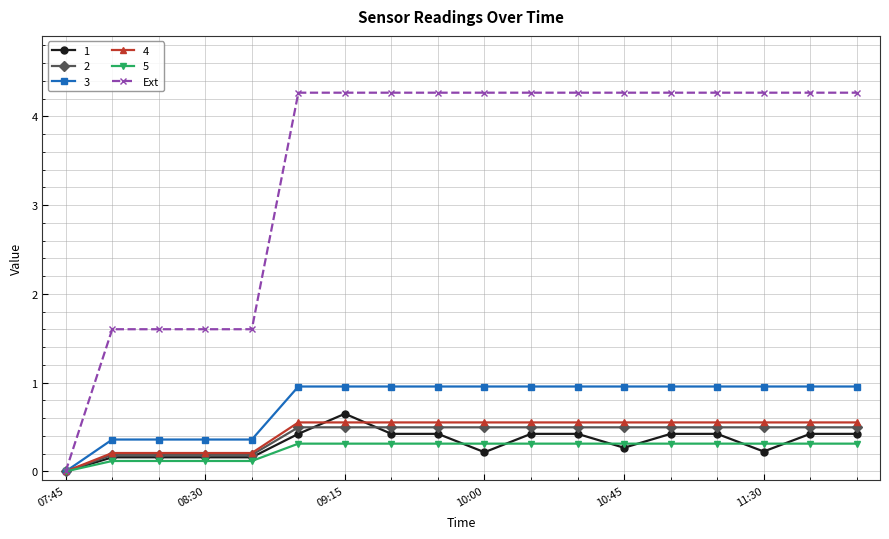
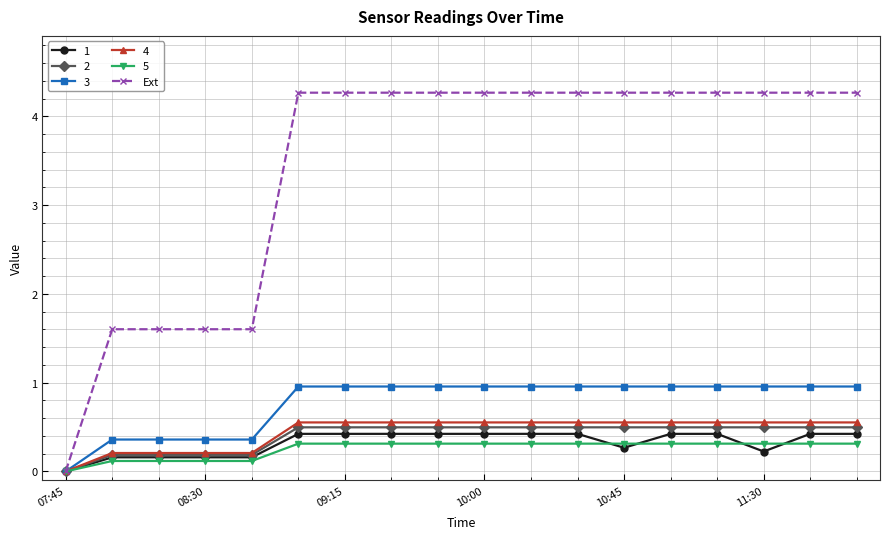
  {
    "1": {
-     "09:15": 0.6,
-     "10:00": 0.2,
+     "09:15": 0.4,
+     "10:00": 0.4,
      "10:45": 0.3,
      "11:30": 0.2
    },
    "2": {
      "09:15": 0.5,
      "10:00": 0.5,
      "10:45": 0.5,
      "11:30": 0.5
    },
    "3": {
      "08:30": 0.4,
      "09:15": 1.0,
      "10:00": 1.0,
      "10:45": 1.0,
      "11:30": 1.0
    },
    "4": {
      "09:15": 0.6,
      "10:00": 0.6,
      "10:45": 0.6,
      "11:30": 0.6
    },
    "5": {
      "08:30": 0.1,
      "09:15": 0.3,
      "10:00": 0.3,
      "10:45": 0.3,
      "11:30": 0.3
    },
    "Ext": {
      "08:30": 1.6,
      "09:15": 4.3,
      "10:00": 4.3,
      "10:45": 4.3,
      "11:30": 4.3
    }
  }
